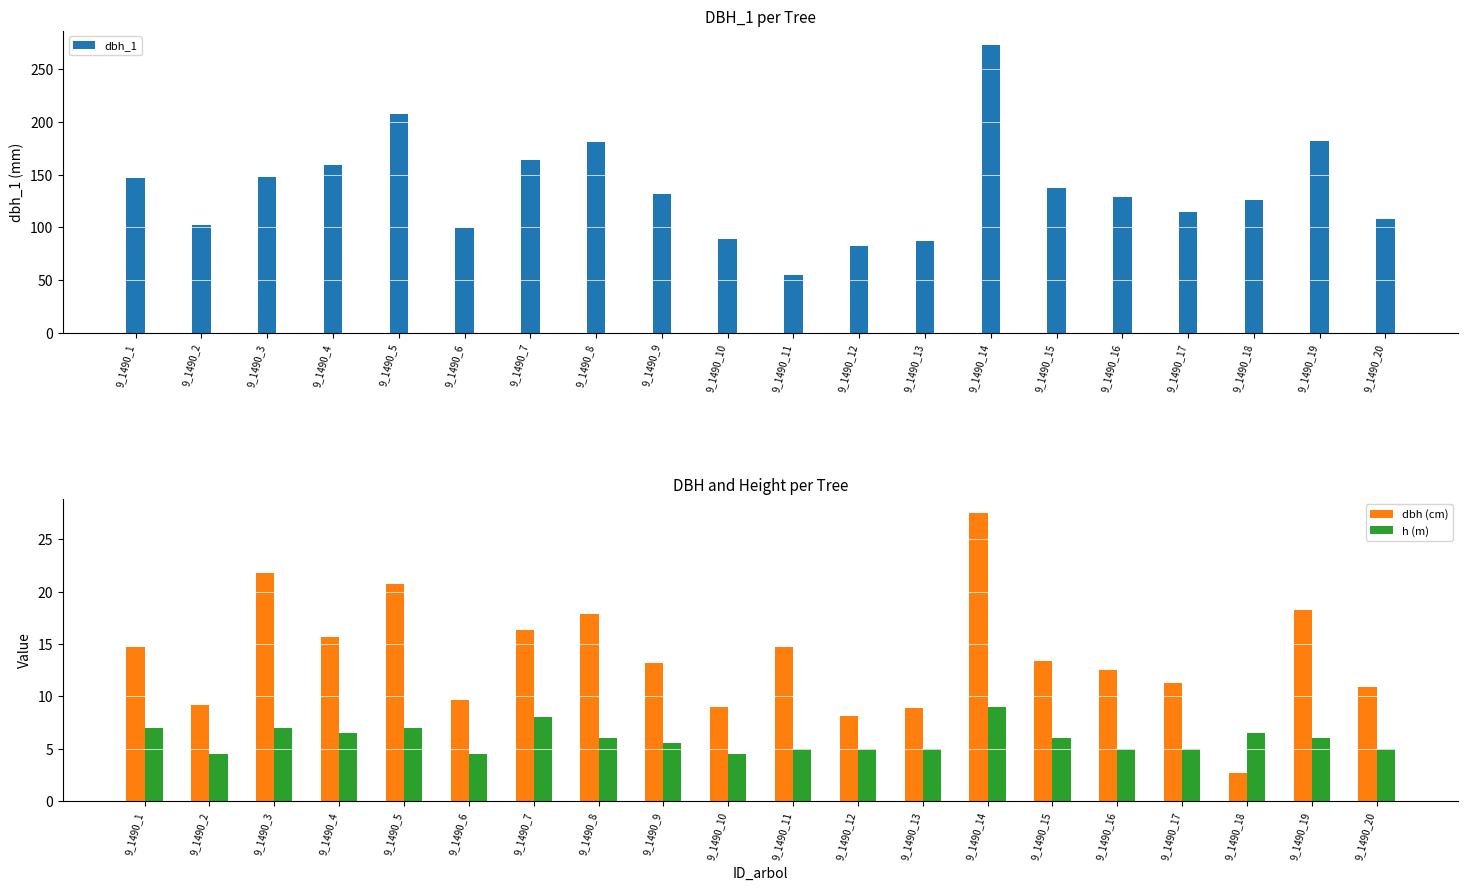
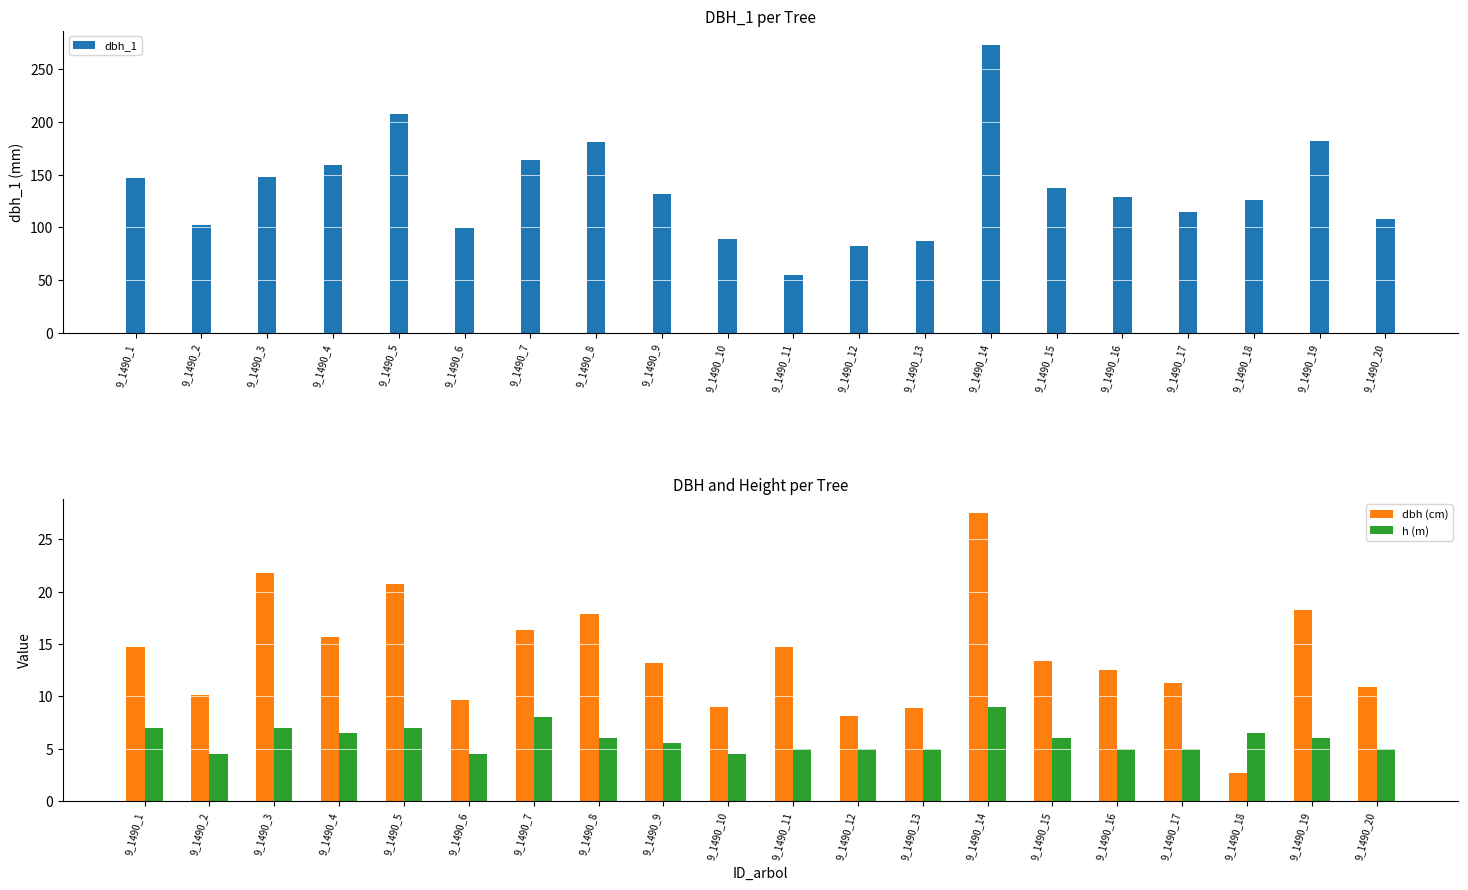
  {
    "DBH_1 per Tree": {
      "9_1490_1": 147,
      "9_1490_2": 102,
      "9_1490_3": 148,
      "9_1490_4": 159,
      "9_1490_5": 208,
      "9_1490_6": 99,
      "9_1490_7": 164,
      "9_1490_8": 181,
      "9_1490_9": 132,
      "9_1490_10": 89,
      "9_1490_11": 55,
      "9_1490_12": 82,
      "9_1490_13": 87,
      "9_1490_14": 273,
      "9_1490_15": 137,
      "9_1490_16": 129,
      "9_1490_17": 115,
      "9_1490_18": 126,
      "9_1490_19": 182,
      "9_1490_20": 108
    },
    "DBH and Height per Tree": {
      "dbh (cm)": {
        "9_1490_1": 14.8,
-       "9_1490_2": 9.2,
+       "9_1490_2": 10.1,
        "9_1490_3": 21.8,
        "9_1490_4": 15.7,
        "9_1490_5": 20.8,
        "9_1490_6": 9.7,
        "9_1490_7": 16.4,
        "9_1490_8": 17.9,
        "9_1490_9": 13.2,
        "9_1490_10": 9.0,
        "9_1490_11": 14.8,
        "9_1490_12": 8.1,
        "9_1490_13": 8.9,
        "9_1490_14": 27.5,
        "9_1490_15": 13.4,
        "9_1490_16": 12.5,
        "9_1490_17": 11.3,
        "9_1490_18": 2.7,
        "9_1490_19": 18.3,
        "9_1490_20": 10.9
      },
      "h (m)": {
        "9_1490_1": 7.0,
        "9_1490_2": 4.5,
        "9_1490_3": 7.0,
        "9_1490_4": 6.5,
        "9_1490_5": 7.0,
        "9_1490_6": 4.5,
        "9_1490_7": 8.0,
        "9_1490_8": 6.0,
        "9_1490_9": 5.5,
        "9_1490_10": 4.5,
        "9_1490_11": 5.0,
        "9_1490_12": 5.0,
        "9_1490_13": 5.0,
        "9_1490_14": 9.0,
        "9_1490_15": 6.0,
        "9_1490_16": 5.0,
        "9_1490_17": 5.0,
        "9_1490_18": 6.5,
        "9_1490_19": 6.0,
        "9_1490_20": 5.0
      }
    }
  }
